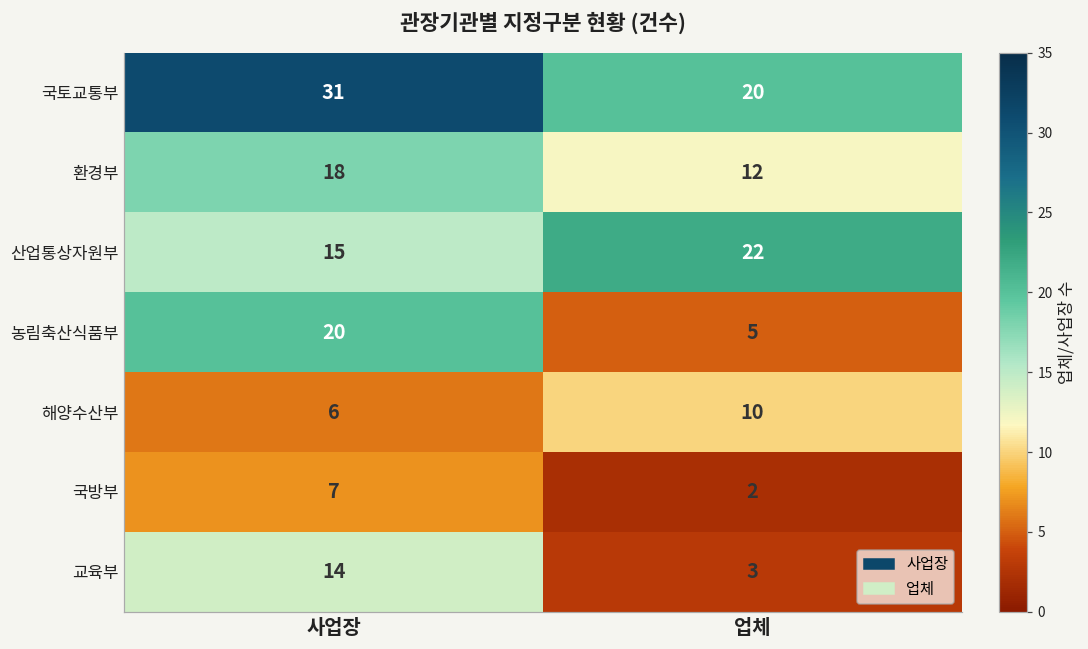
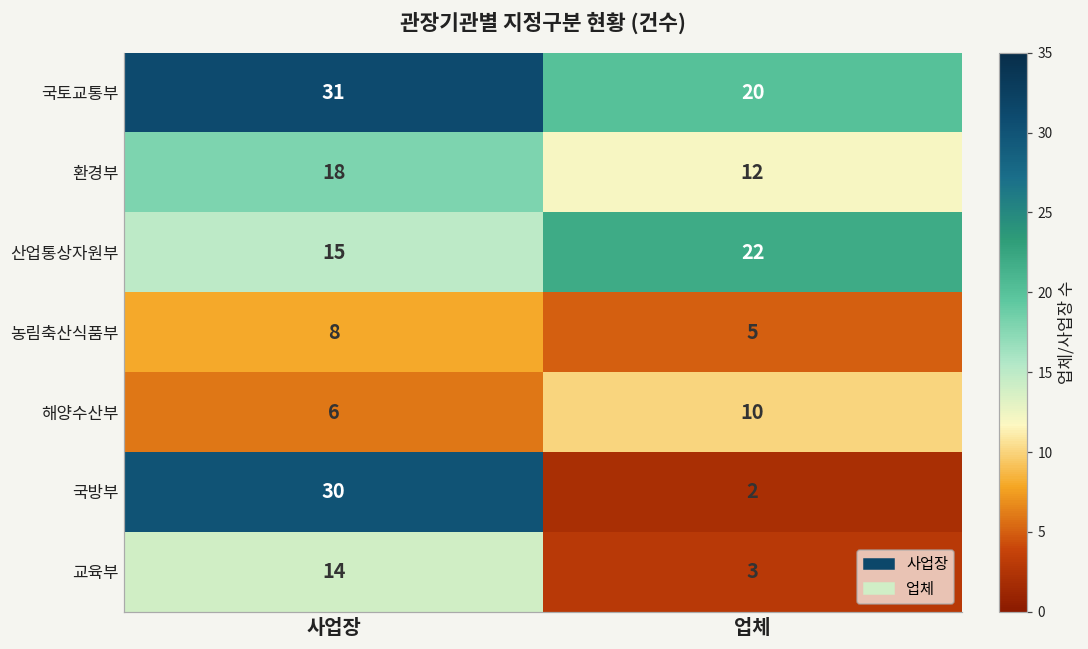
  {
    "국토교통부": {
      "사업장": 31,
      "업체": 20
    },
    "환경부": {
      "사업장": 18,
      "업체": 12
    },
    "산업통상자원부": {
      "사업장": 15,
      "업체": 22
    },
    "농림축산식품부": {
-     "사업장": 20,
+     "사업장": 8,
      "업체": 5
    },
    "해양수산부": {
      "사업장": 6,
      "업체": 10
    },
    "국방부": {
-     "사업장": 7,
+     "사업장": 30,
      "업체": 2
    },
    "교육부": {
      "사업장": 14,
      "업체": 3
    }
  }
